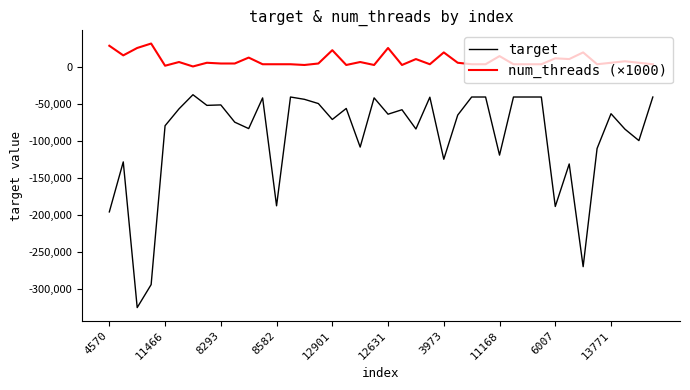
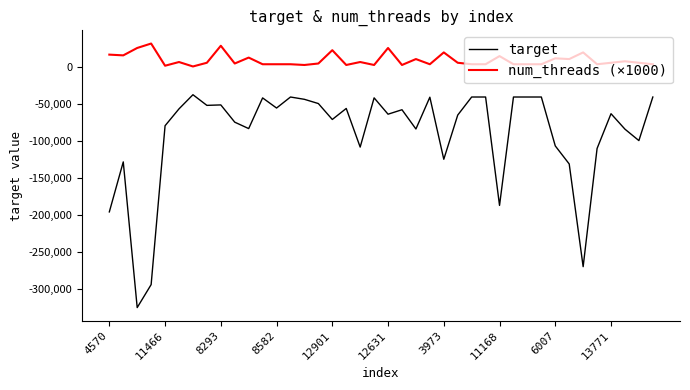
  {
    "target": {
      "4570": "-200,000",
      "11466": "-80,000",
      "8293": "-50,000",
-     "8582": "-190,000",
+     "8582": "-60,000",
      "12901": "-70,000",
      "12631": "-60,000",
      "3973": "-120,000",
-     "11168": "-120,000",
-     "6007": "-190,000",
+     "11168": "-190,000",
+     "6007": "-110,000",
      "13771": "-60,000"
    },
    "num_threads (×1000)": {
-     "4570": "30,000",
+     "4570": "20,000",
      "11466": "0",
-     "8293": "10,000",
+     "8293": "30,000",
      "8582": "0",
      "12901": "20,000",
      "12631": "30,000",
      "3973": "20,000"
    }
  }
